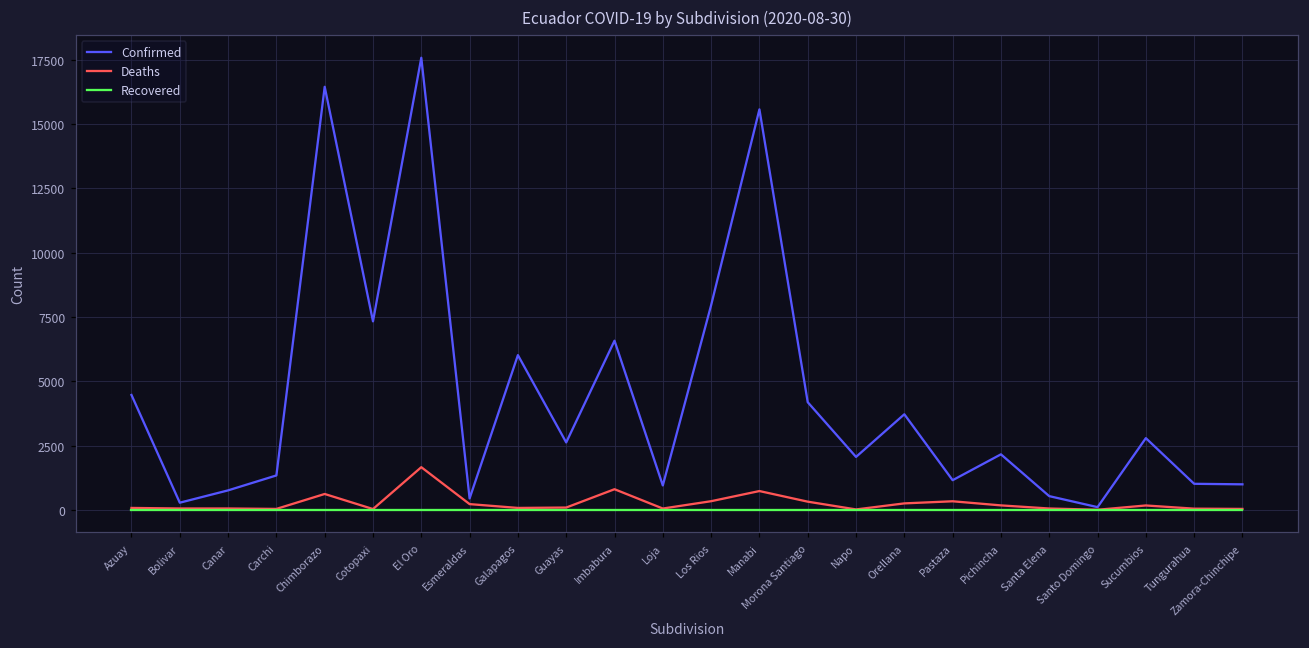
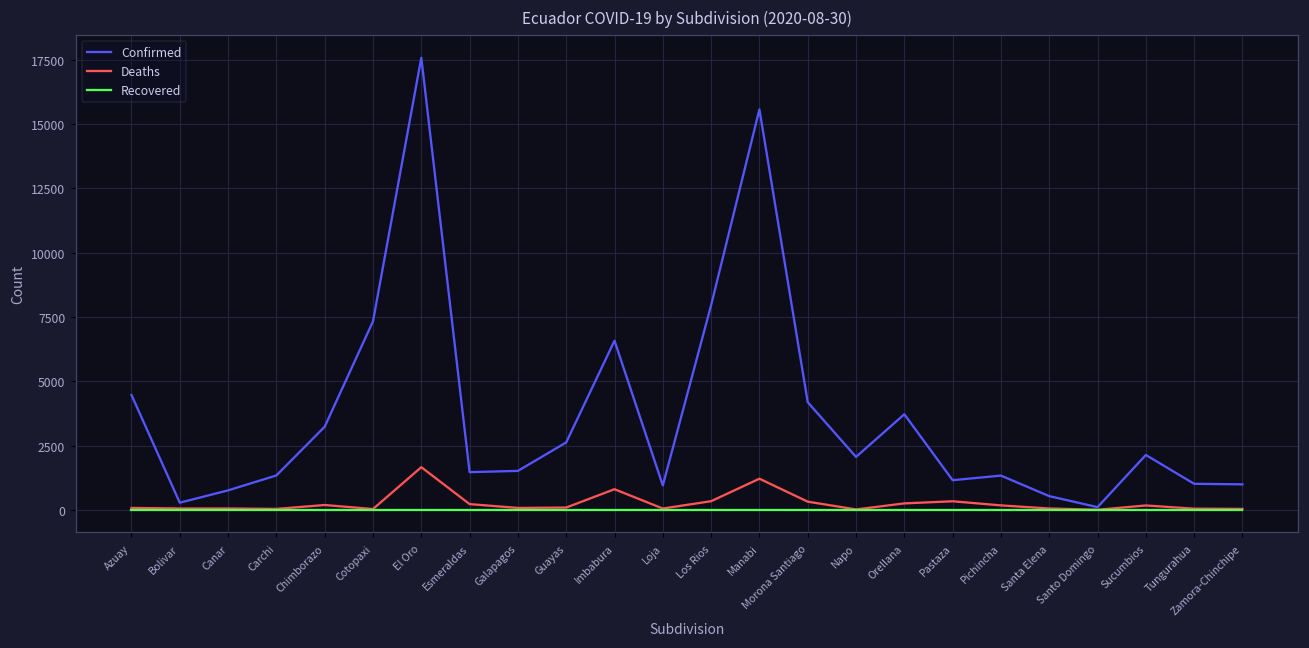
  {
    "Confirmed": {
      "Azuay": 4500,
      "Bolivar": 300,
      "Canar": 800,
      "Carchi": 1300,
-     "Chimborazo": 16500,
+     "Chimborazo": 3200,
      "Cotopaxi": 7300,
      "El Oro": 17600,
-     "Esmeraldas": 400,
-     "Galapagos": 6000,
+     "Esmeraldas": 1500,
+     "Galapagos": 1500,
      "Guayas": 2600,
      "Imbabura": 6600,
      "Loja": 900,
      "Los Rios": 8000,
      "Manabi": 15600,
      "Morona Santiago": 4200,
      "Napo": 2100,
      "Orellana": 3700,
      "Pastaza": 1200,
-     "Pichincha": 2200,
+     "Pichincha": 1300,
      "Santa Elena": 500,
-     "Sucumbios": 2800,
+     "Sucumbios": 2100,
      "Tungurahua": 1000,
      "Zamora-Chinchipe": 1000
    },
    "Deaths": {
-     "Chimborazo": 600,
+     "Chimborazo": 200,
      "El Oro": 1700,
      "Esmeraldas": 200,
      "Imbabura": 800,
      "Los Rios": 300,
-     "Manabi": 700,
+     "Manabi": 1200,
      "Morona Santiago": 300,
      "Orellana": 200,
      "Pastaza": 300,
      "Pichincha": 200,
      "Sucumbios": 200
    },
    "Recovered": {
      "Chimborazo": 0,
      "El Oro": 0,
      "Esmeraldas": 0,
      "Imbabura": 0,
      "Los Rios": 0,
      "Manabi": 0,
      "Morona Santiago": 0,
      "Orellana": 0,
      "Pastaza": 0,
      "Pichincha": 0,
      "Sucumbios": 0
    }
  }
